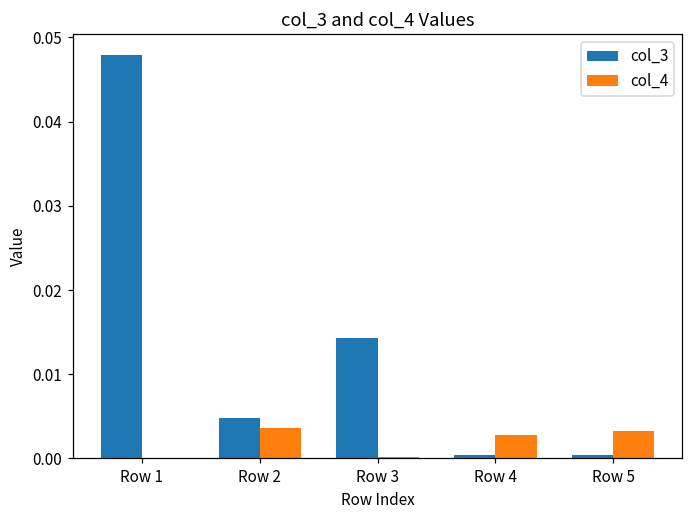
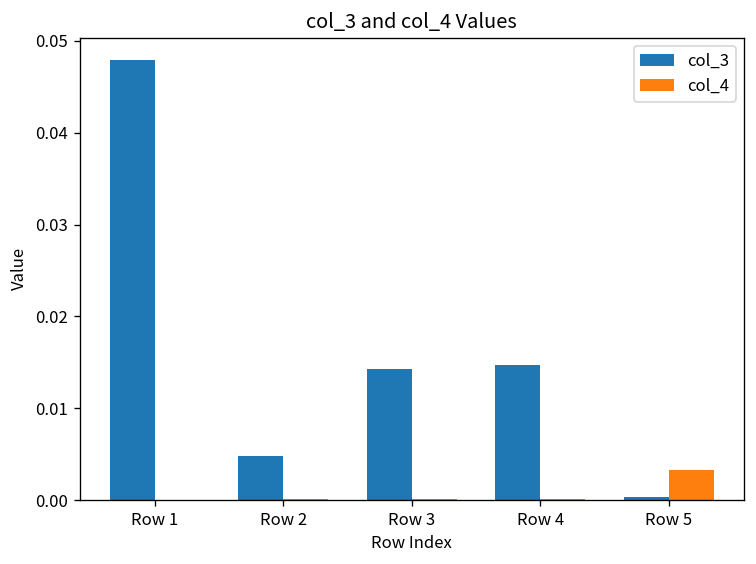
  {
    "col_3": {
      "Row 1": 0.048,
      "Row 2": 0.005,
      "Row 3": 0.014,
-     "Row 4": 0.000,
+     "Row 4": 0.015,
      "Row 5": 0.000
    },
    "col_4": {
      "Row 1": 0.000,
-     "Row 2": 0.004,
-     "Row 4": 0.003,
+     "Row 2": 0.000,
+     "Row 4": 0.000,
      "Row 5": 0.003
    }
  }
